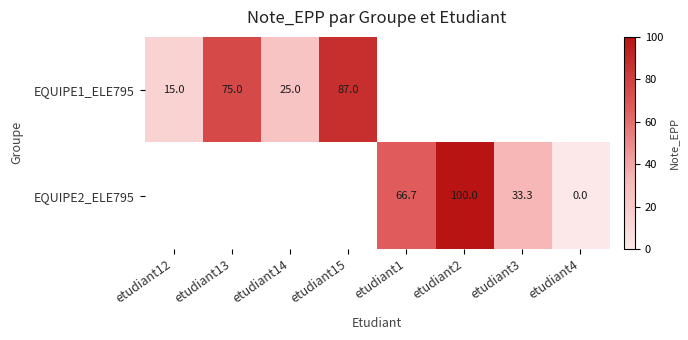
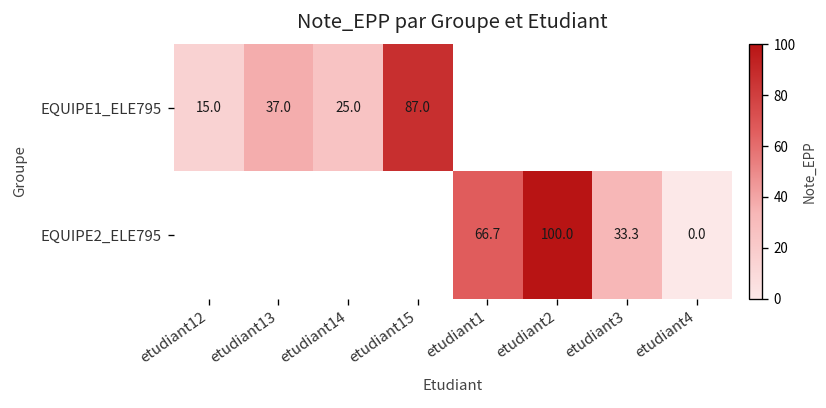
  {
    "EQUIPE1_ELE795": {
      "etudiant12": 15.0,
-     "etudiant13": 75.0,
+     "etudiant13": 37.0,
      "etudiant14": 25.0,
      "etudiant15": 87.0
    },
    "EQUIPE2_ELE795": {
      "etudiant1": 66.7,
      "etudiant2": 100.0,
      "etudiant3": 33.3,
      "etudiant4": 0.0
    }
  }
